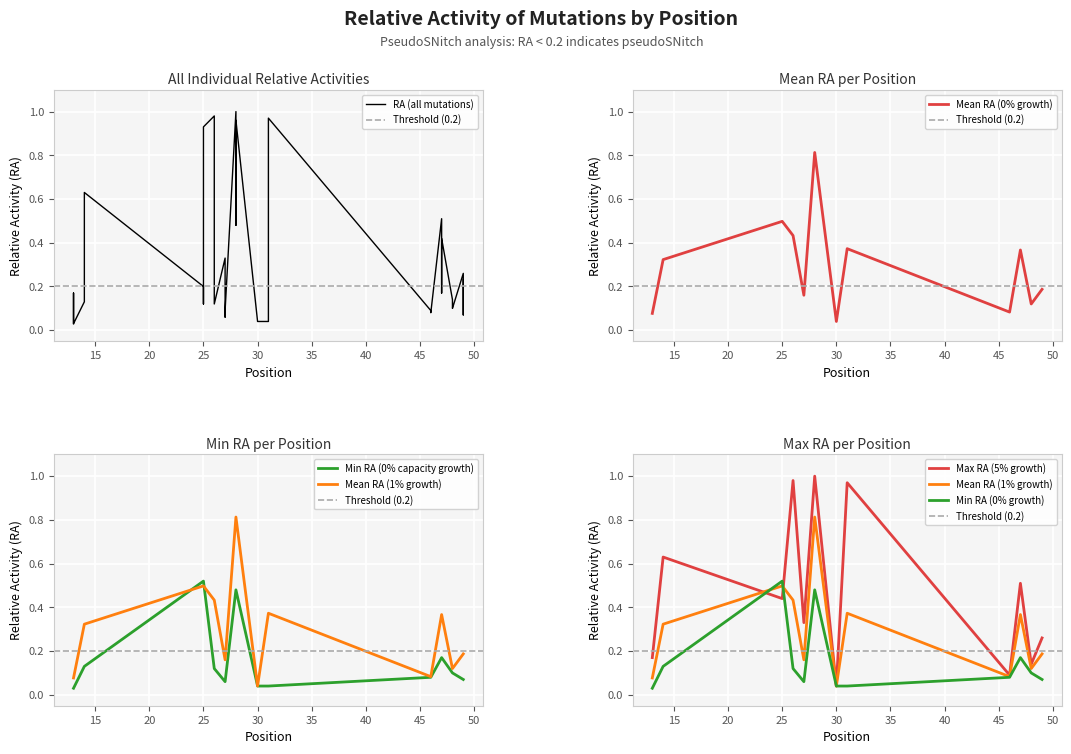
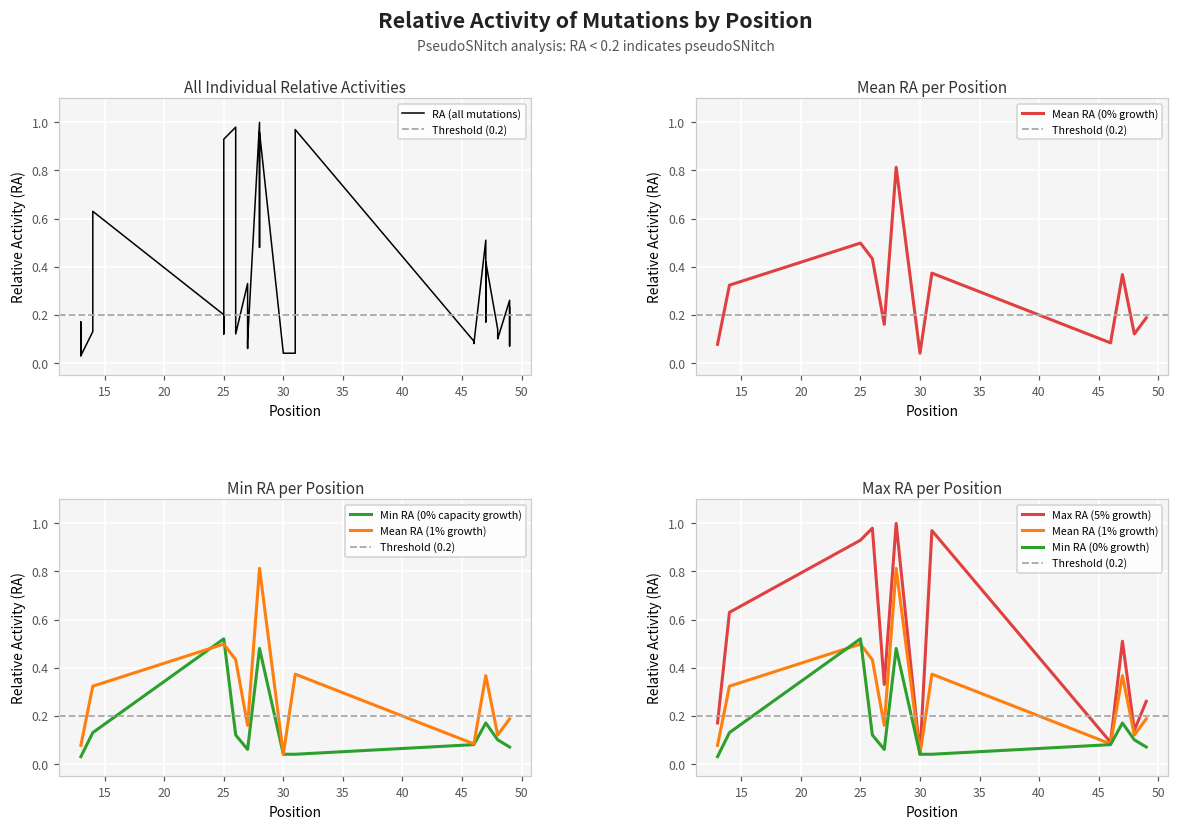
  {
    "Mean RA per Position": {
      "25": 0.50,
      "30": 0.04
    },
    "Min RA per Position": {
      "Min RA (0% capacity growth)": {
        "25": 0.52
      },
      "Mean RA (1% growth)": {
        "25": 0.50
      }
    },
    "Max RA per Position": {
      "Max RA (5% growth)": {
-       "25": 0.44
+       "25": 0.93
      },
      "Mean RA (1% growth)": {
        "25": 0.50
      },
      "Min RA (0% growth)": {
        "25": 0.52
      }
    }
  }
